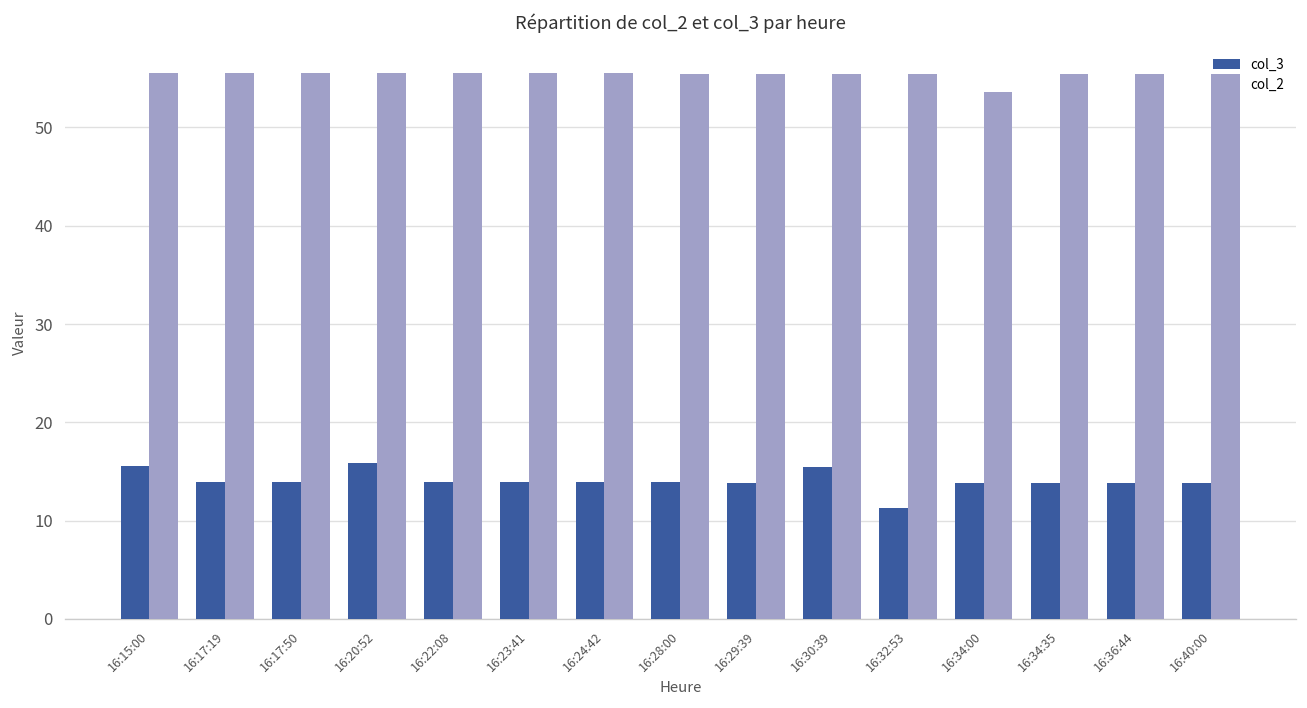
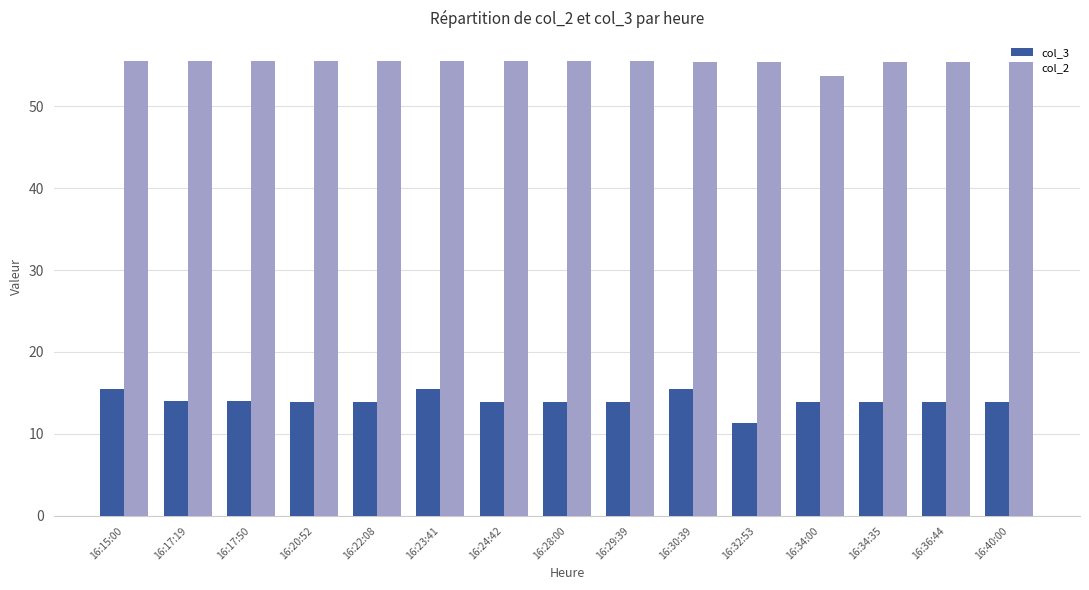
  {
    "col_3": {
      "16:15:00": 16,
      "16:17:19": 14,
      "16:17:50": 14,
-     "16:20:52": 16,
+     "16:20:52": 14,
      "16:22:08": 14,
-     "16:23:41": 14,
+     "16:23:41": 15,
      "16:24:42": 14,
      "16:28:00": 14,
      "16:29:39": 14,
      "16:30:39": 15,
      "16:32:53": 11,
      "16:34:00": 14,
      "16:34:35": 14,
      "16:36:44": 14,
      "16:40:00": 14
    },
    "col_2": {
      "16:15:00": 56,
      "16:17:19": 56,
      "16:17:50": 56,
      "16:20:52": 56,
      "16:22:08": 56,
      "16:23:41": 55,
      "16:24:42": 55,
      "16:28:00": 55,
      "16:29:39": 55,
      "16:30:39": 55,
      "16:32:53": 55,
      "16:34:00": 54,
      "16:34:35": 55,
      "16:36:44": 55,
      "16:40:00": 55
    }
  }
